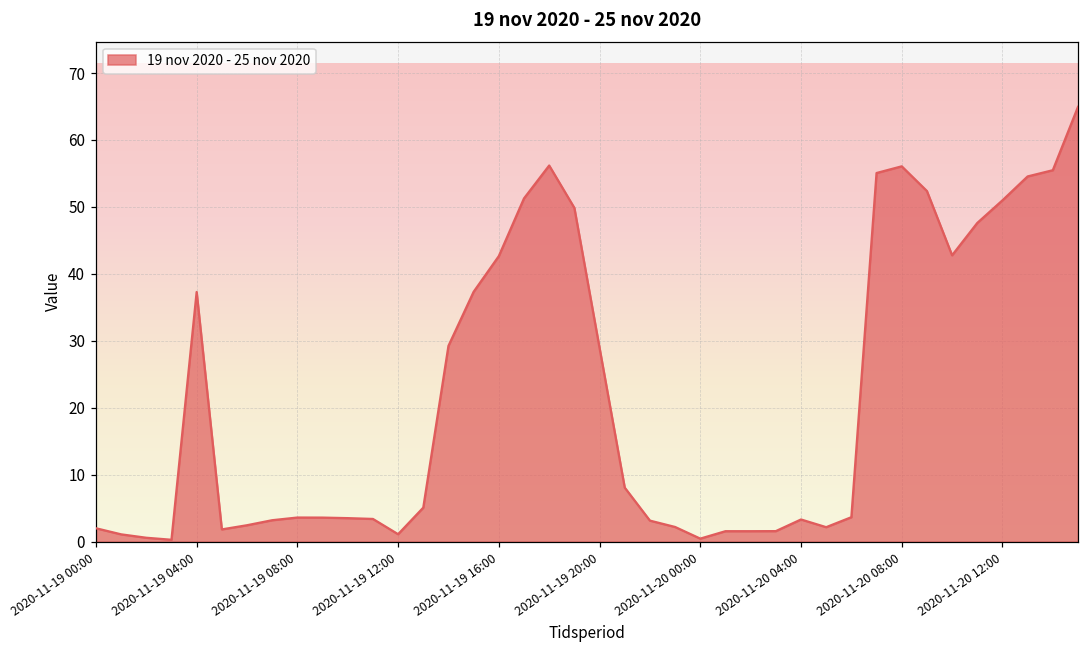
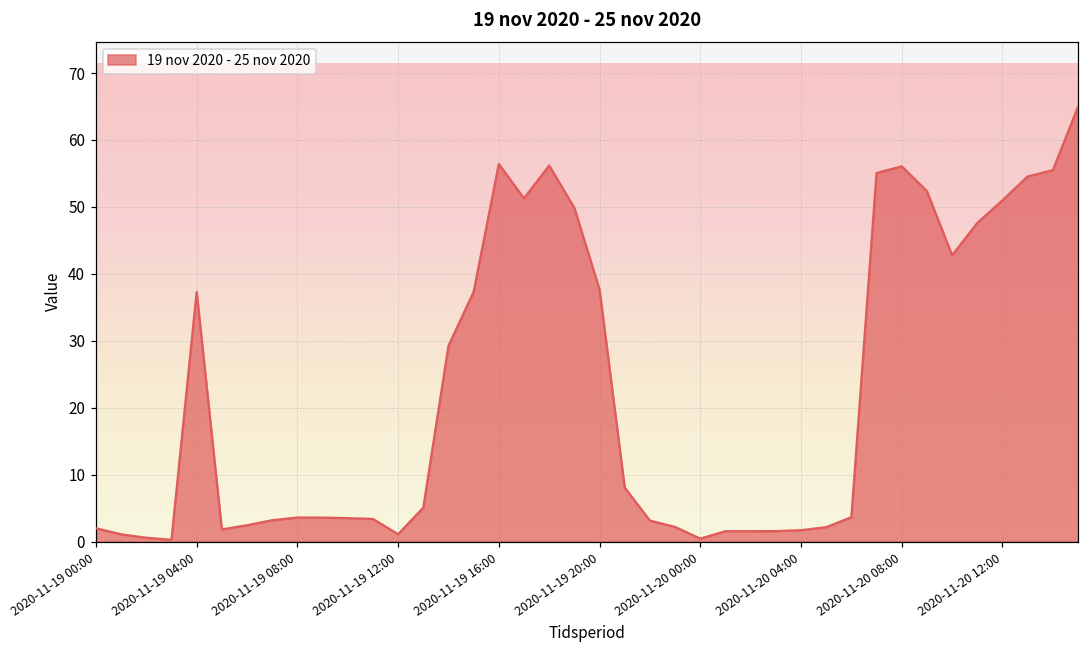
  {
    "2020-11-19 00:00": 2,
    "2020-11-19 04:00": 37,
    "2020-11-19 08:00": 4,
    "2020-11-19 12:00": 1,
-   "2020-11-19 16:00": 43,
-   "2020-11-19 20:00": 29,
+   "2020-11-19 16:00": 56,
+   "2020-11-19 20:00": 38,
    "2020-11-20 00:00": 0,
-   "2020-11-20 04:00": 3,
+   "2020-11-20 04:00": 2,
    "2020-11-20 08:00": 56,
    "2020-11-20 12:00": 51
  }
